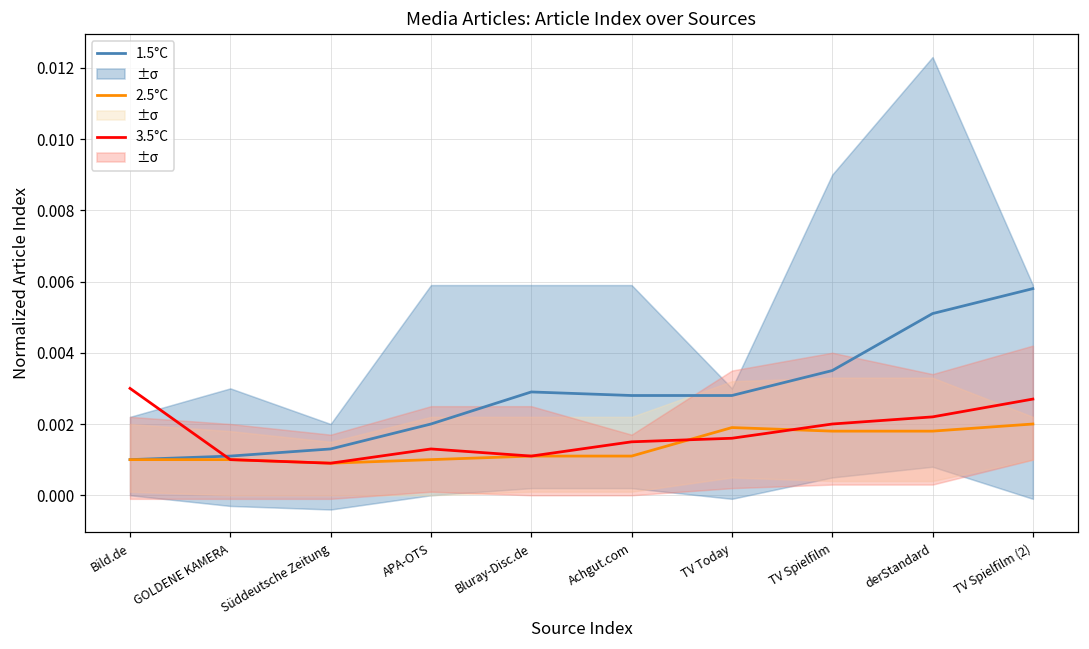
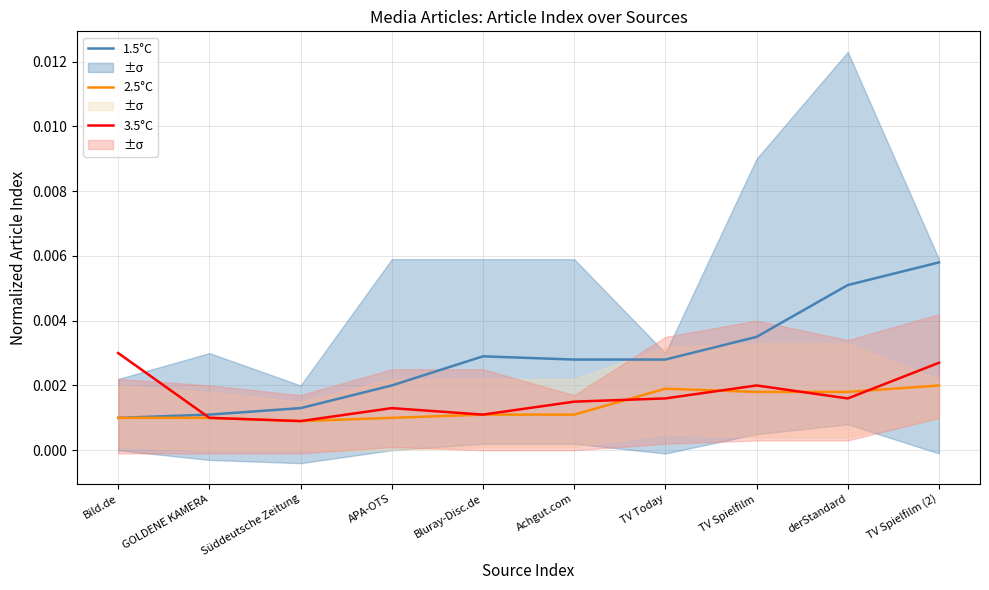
  {
    "2.5°C": {
      "APA-OTS": 0.0010,
      "Achgut.com": 0.0011,
      "TV Today": 0.0019,
      "TV Spielfilm": 0.0018,
      "derStandard": 0.0018,
      "TV Spielfilm (2)": 0.0020
    },
    "3.5°C": {
      "Bild.de": 0.0030,
      "APA-OTS": 0.0013,
      "Achgut.com": 0.0015,
      "TV Today": 0.0016,
      "TV Spielfilm": 0.0020,
-     "derStandard": 0.0022,
+     "derStandard": 0.0016,
      "TV Spielfilm (2)": 0.0027
    }
  }
